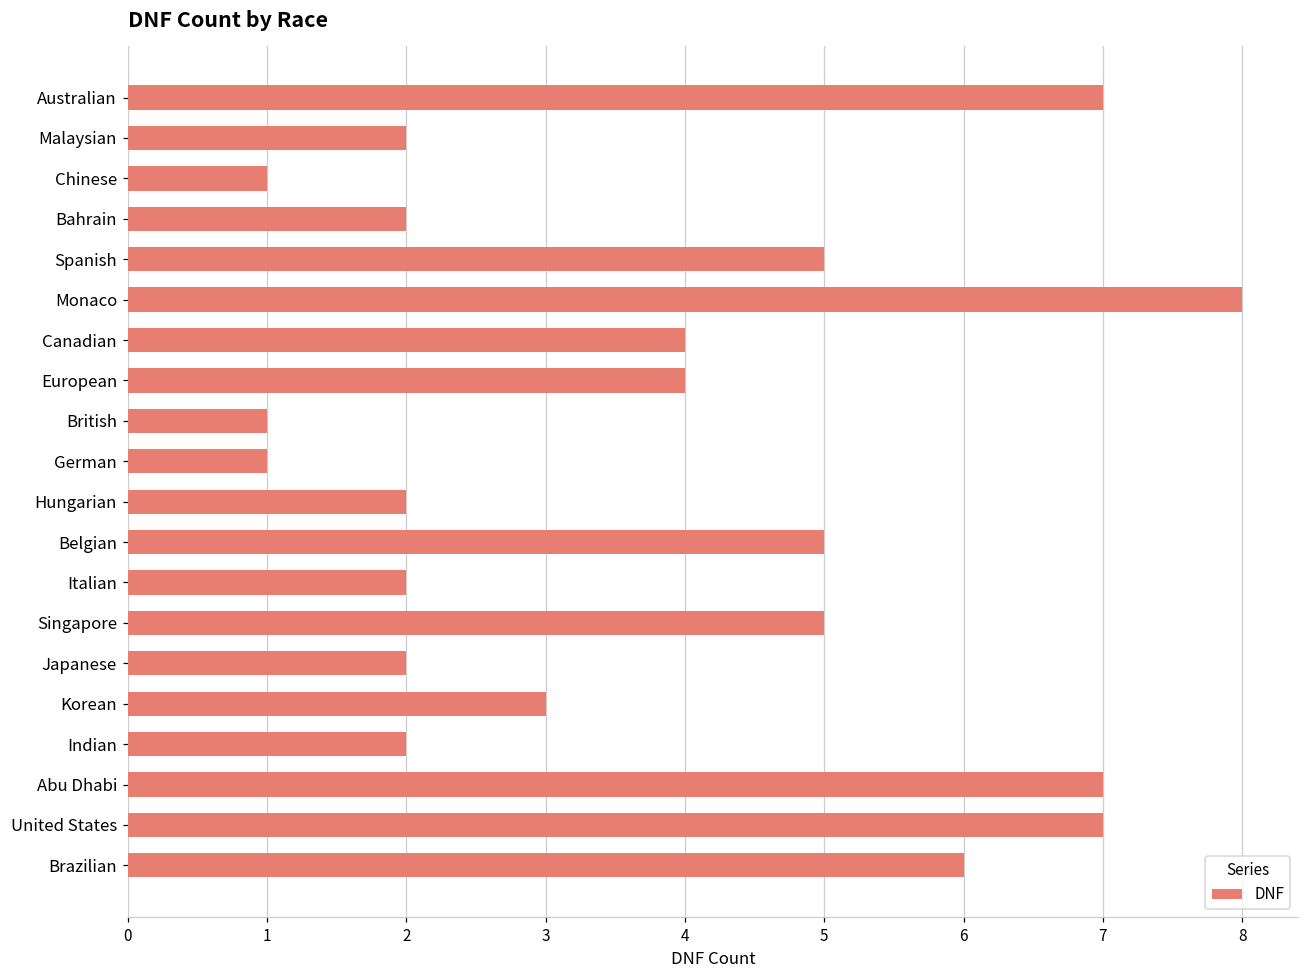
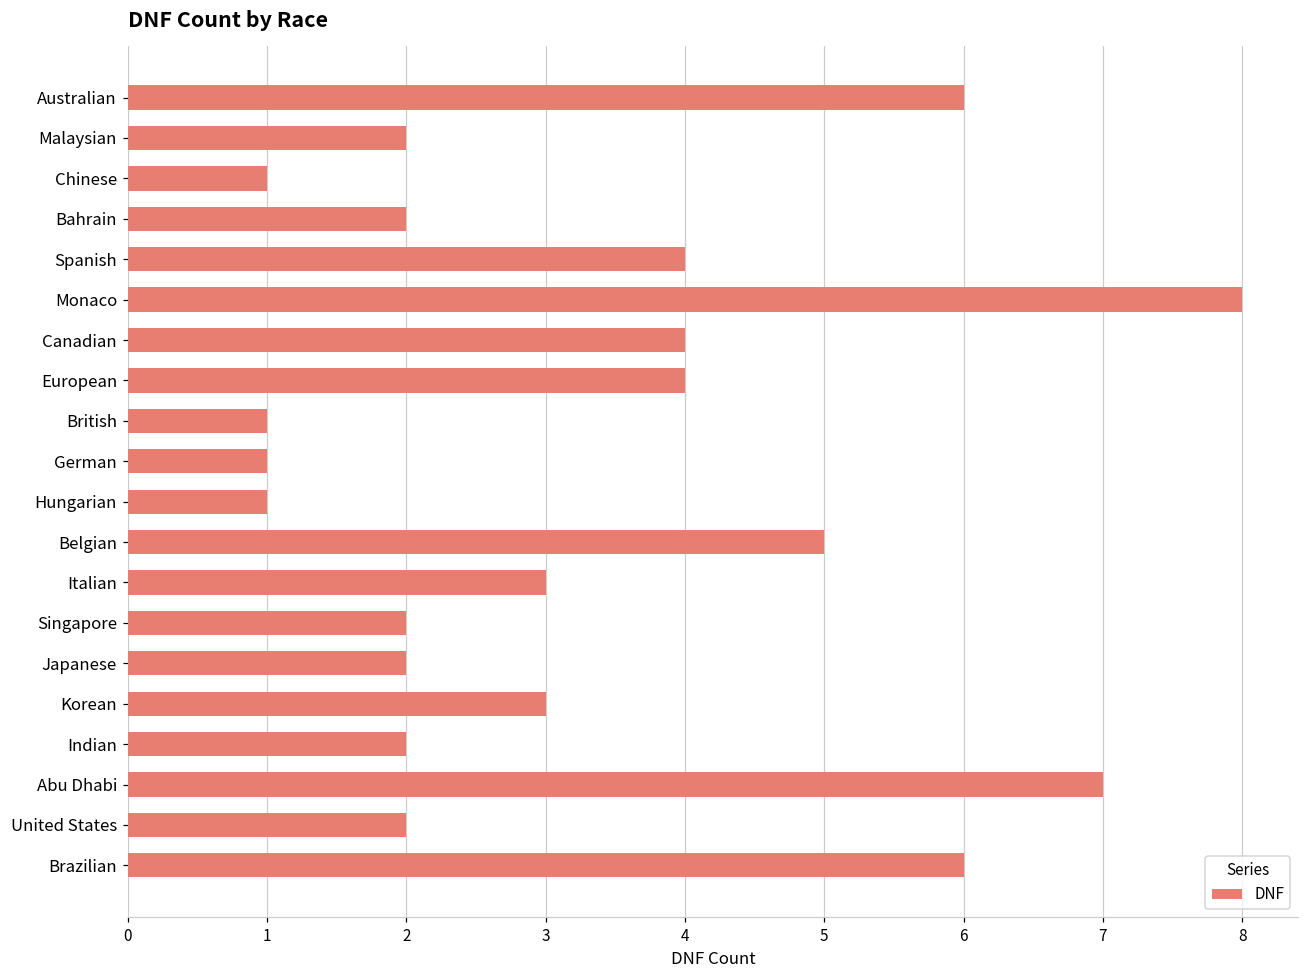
  {
-   "Australian": 7,
+   "Australian": 6,
    "Malaysian": 2,
    "Chinese": 1,
    "Bahrain": 2,
-   "Spanish": 5,
+   "Spanish": 4,
    "Monaco": 8,
    "Canadian": 4,
    "European": 4,
    "British": 1,
    "German": 1,
-   "Hungarian": 2,
+   "Hungarian": 1,
    "Belgian": 5,
-   "Italian": 2,
-   "Singapore": 5,
+   "Italian": 3,
+   "Singapore": 2,
    "Japanese": 2,
    "Korean": 3,
    "Indian": 2,
    "Abu Dhabi": 7,
-   "United States": 7,
+   "United States": 2,
    "Brazilian": 6
  }
